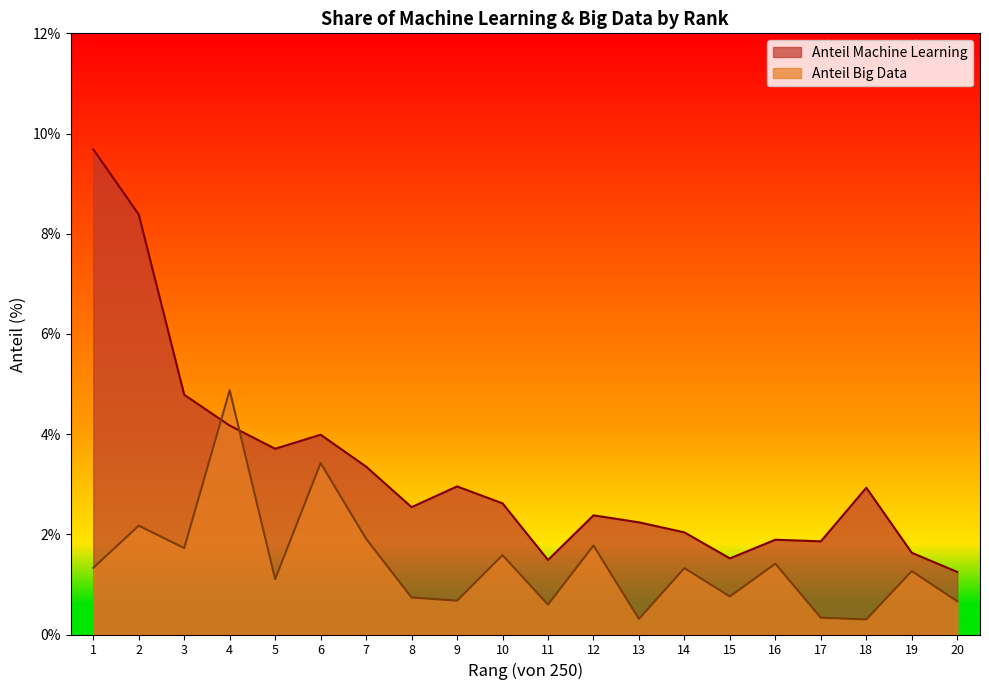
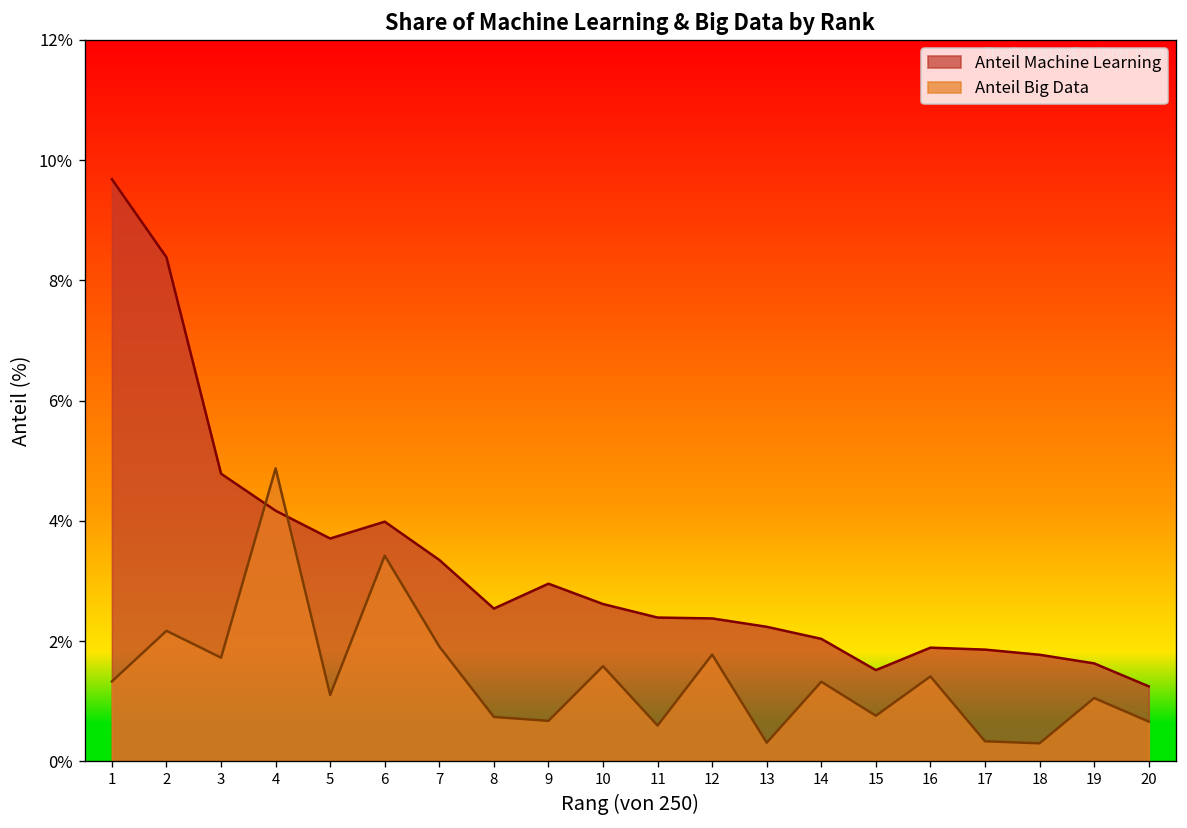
  {
    "Anteil Machine Learning": {
      "1": "9.7%",
      "2": "8.4%",
      "3": "4.8%",
      "4": "4.2%",
      "5": "3.7%",
      "6": "4.0%",
      "7": "3.4%",
      "8": "2.5%",
      "9": "3.0%",
      "10": "2.6%",
-     "11": "1.5%",
+     "11": "2.4%",
      "12": "2.4%",
      "13": "2.2%",
      "14": "2.0%",
      "15": "1.5%",
      "16": "1.9%",
      "17": "1.9%",
-     "18": "2.9%",
+     "18": "1.8%",
      "19": "1.6%",
      "20": "1.2%"
    },
    "Anteil Big Data": {
      "1": "1.3%",
      "2": "2.2%",
      "3": "1.7%",
      "4": "4.9%",
      "5": "1.1%",
      "6": "3.4%",
      "7": "1.9%",
      "8": "0.7%",
      "9": "0.7%",
      "10": "1.6%",
      "11": "0.6%",
      "12": "1.8%",
      "13": "0.3%",
      "14": "1.3%",
      "15": "0.8%",
      "16": "1.4%",
      "17": "0.3%",
      "18": "0.3%",
-     "19": "1.3%",
+     "19": "1.1%",
      "20": "0.7%"
    }
  }
